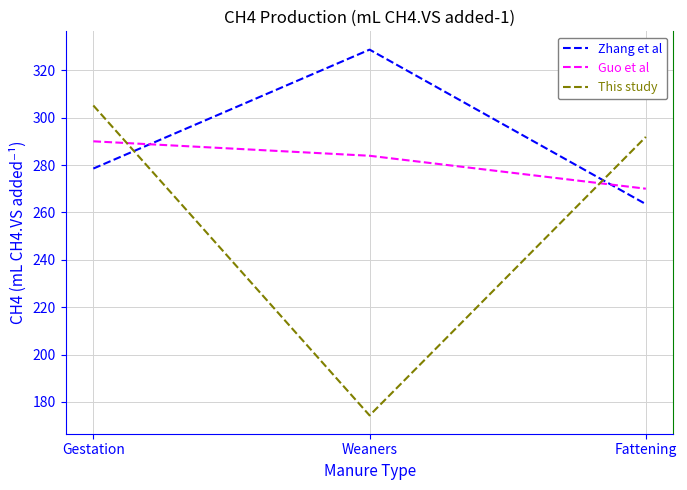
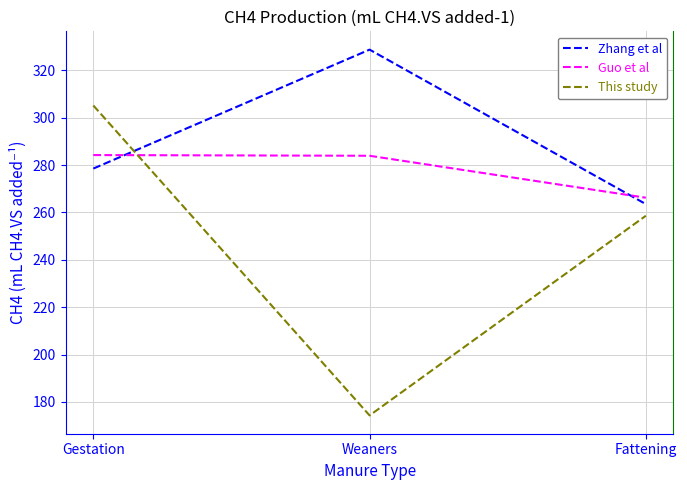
  {
    "Zhang et al": {
      "Gestation": 279,
      "Weaners": 329,
      "Fattening": 264
    },
    "Guo et al": {
-     "Gestation": 290,
+     "Gestation": 284,
      "Weaners": 284,
-     "Fattening": 270
+     "Fattening": 266
    },
    "This study": {
      "Gestation": 305,
      "Weaners": 174,
-     "Fattening": 292
+     "Fattening": 259
    }
  }
